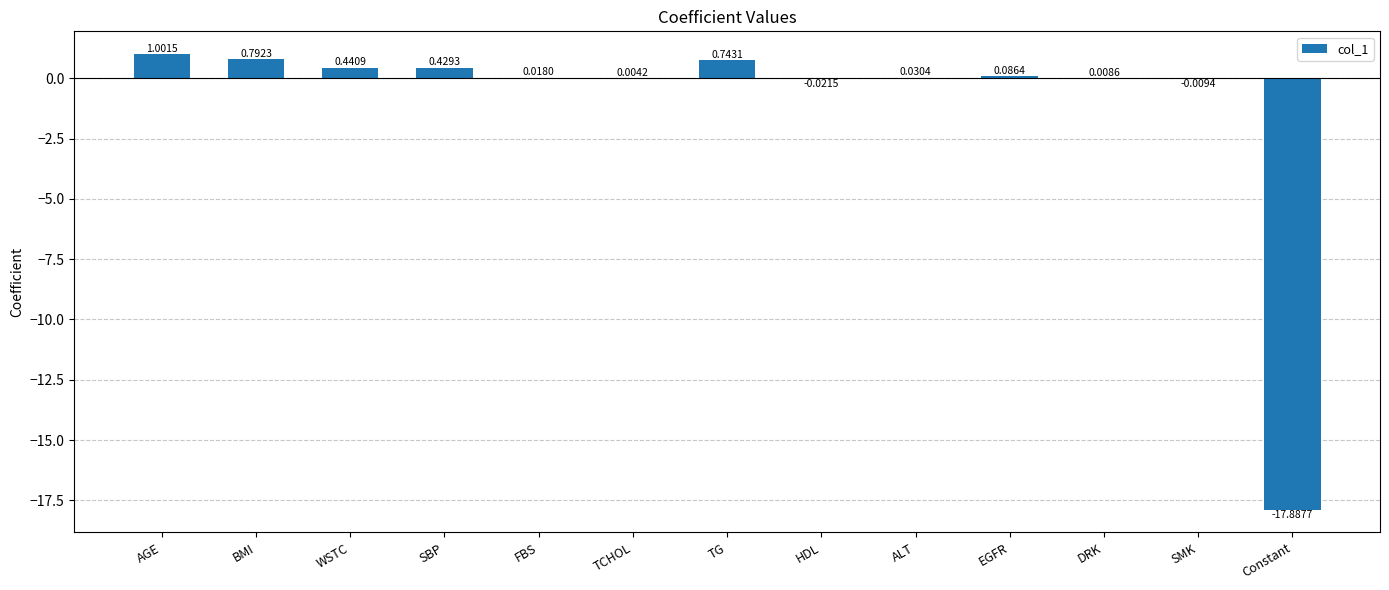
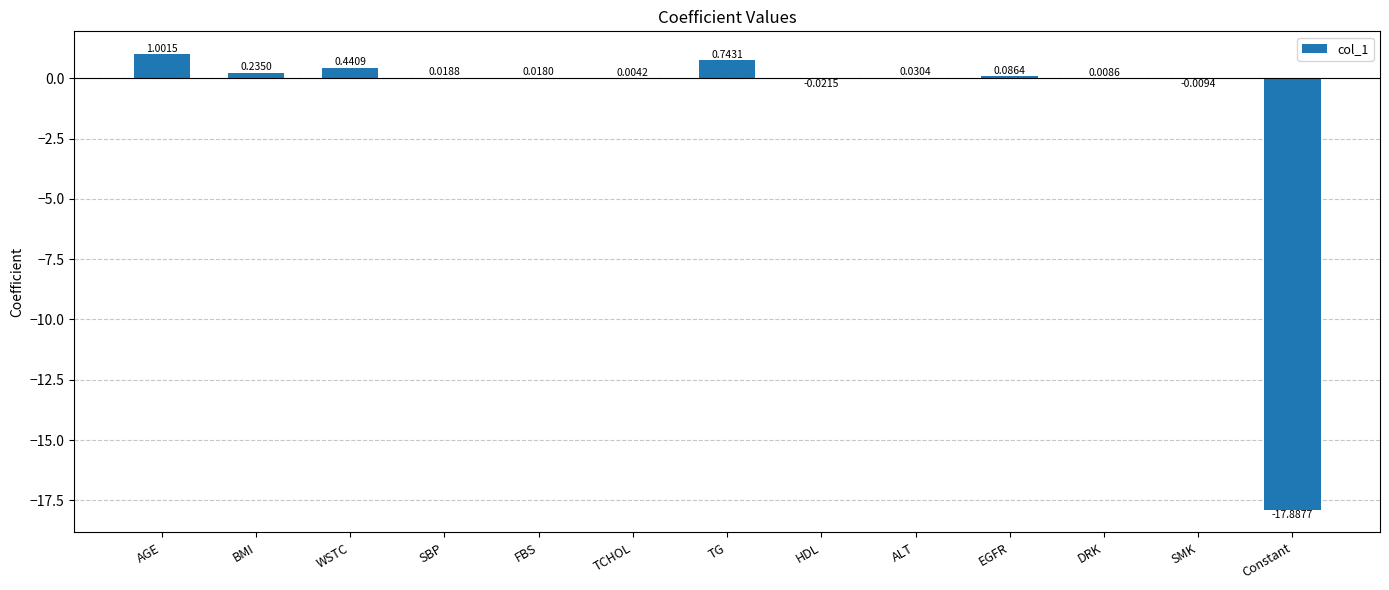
  {
    "AGE": 1.0015,
-   "BMI": 0.7923,
+   "BMI": 0.2350,
    "WSTC": 0.4409,
-   "SBP": 0.4293,
+   "SBP": 0.0188,
    "FBS": 0.0180,
    "TCHOL": 0.0042,
    "TG": 0.7431,
    "HDL": -0.0215,
    "ALT": 0.0304,
    "EGFR": 0.0864,
    "DRK": 0.0086,
    "SMK": -0.0094,
    "Constant": -17.8877
  }
